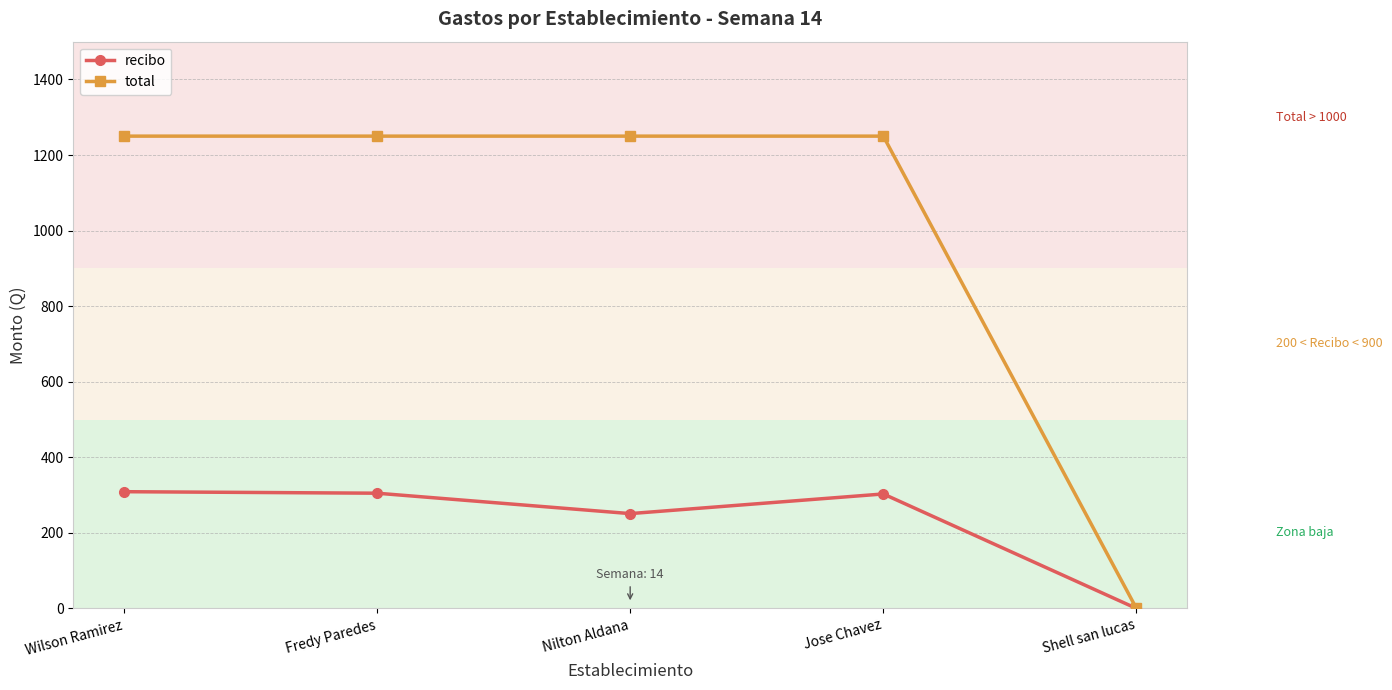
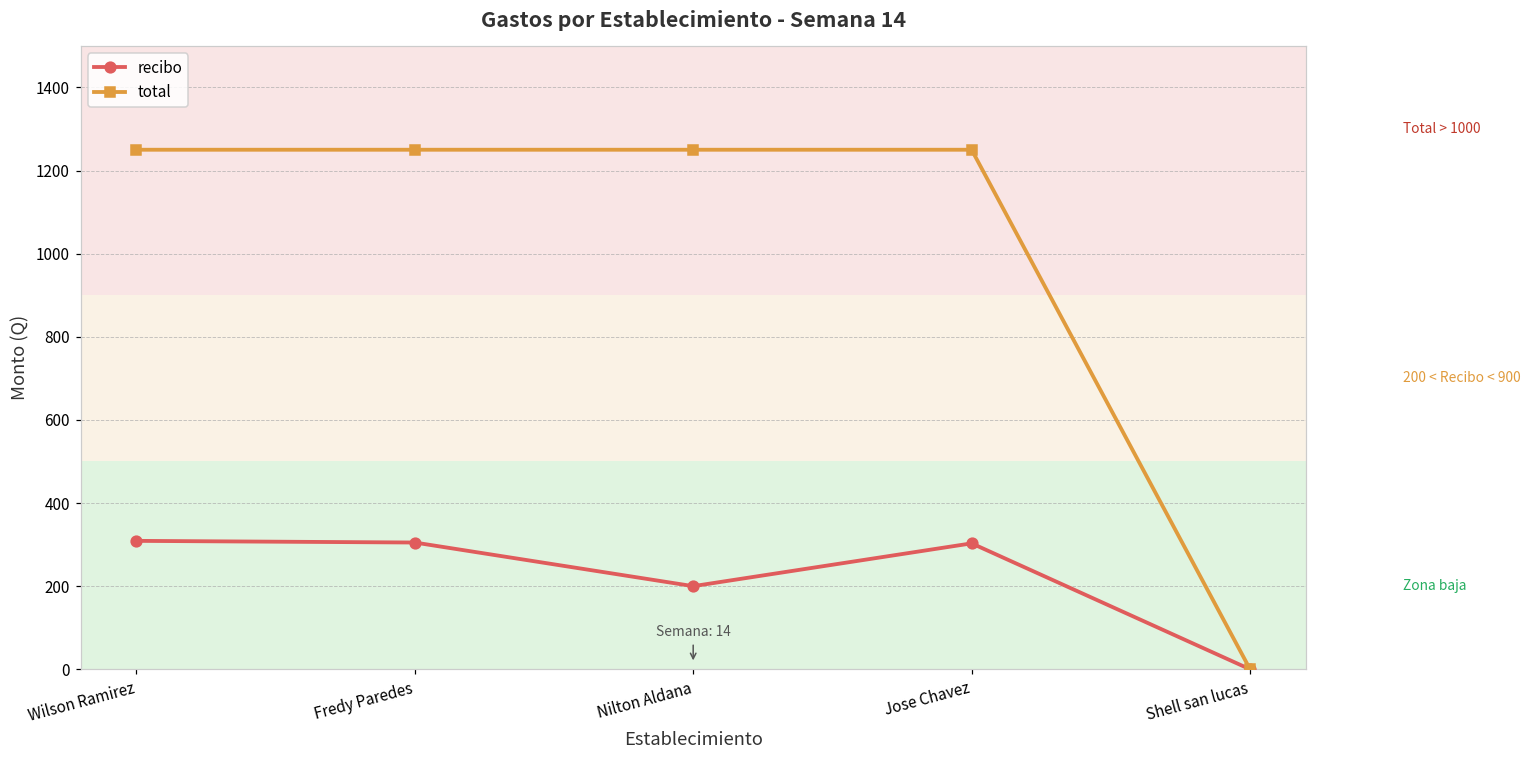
  {
    "recibo": {
      "Wilson Ramirez": 310,
      "Fredy Paredes": 310,
-     "Nilton Aldana": 250,
+     "Nilton Aldana": 200,
      "Jose Chavez": 300
    },
    "total": {
      "Wilson Ramirez": 1250,
      "Fredy Paredes": 1250,
      "Nilton Aldana": 1250,
      "Jose Chavez": 1250
    }
  }
